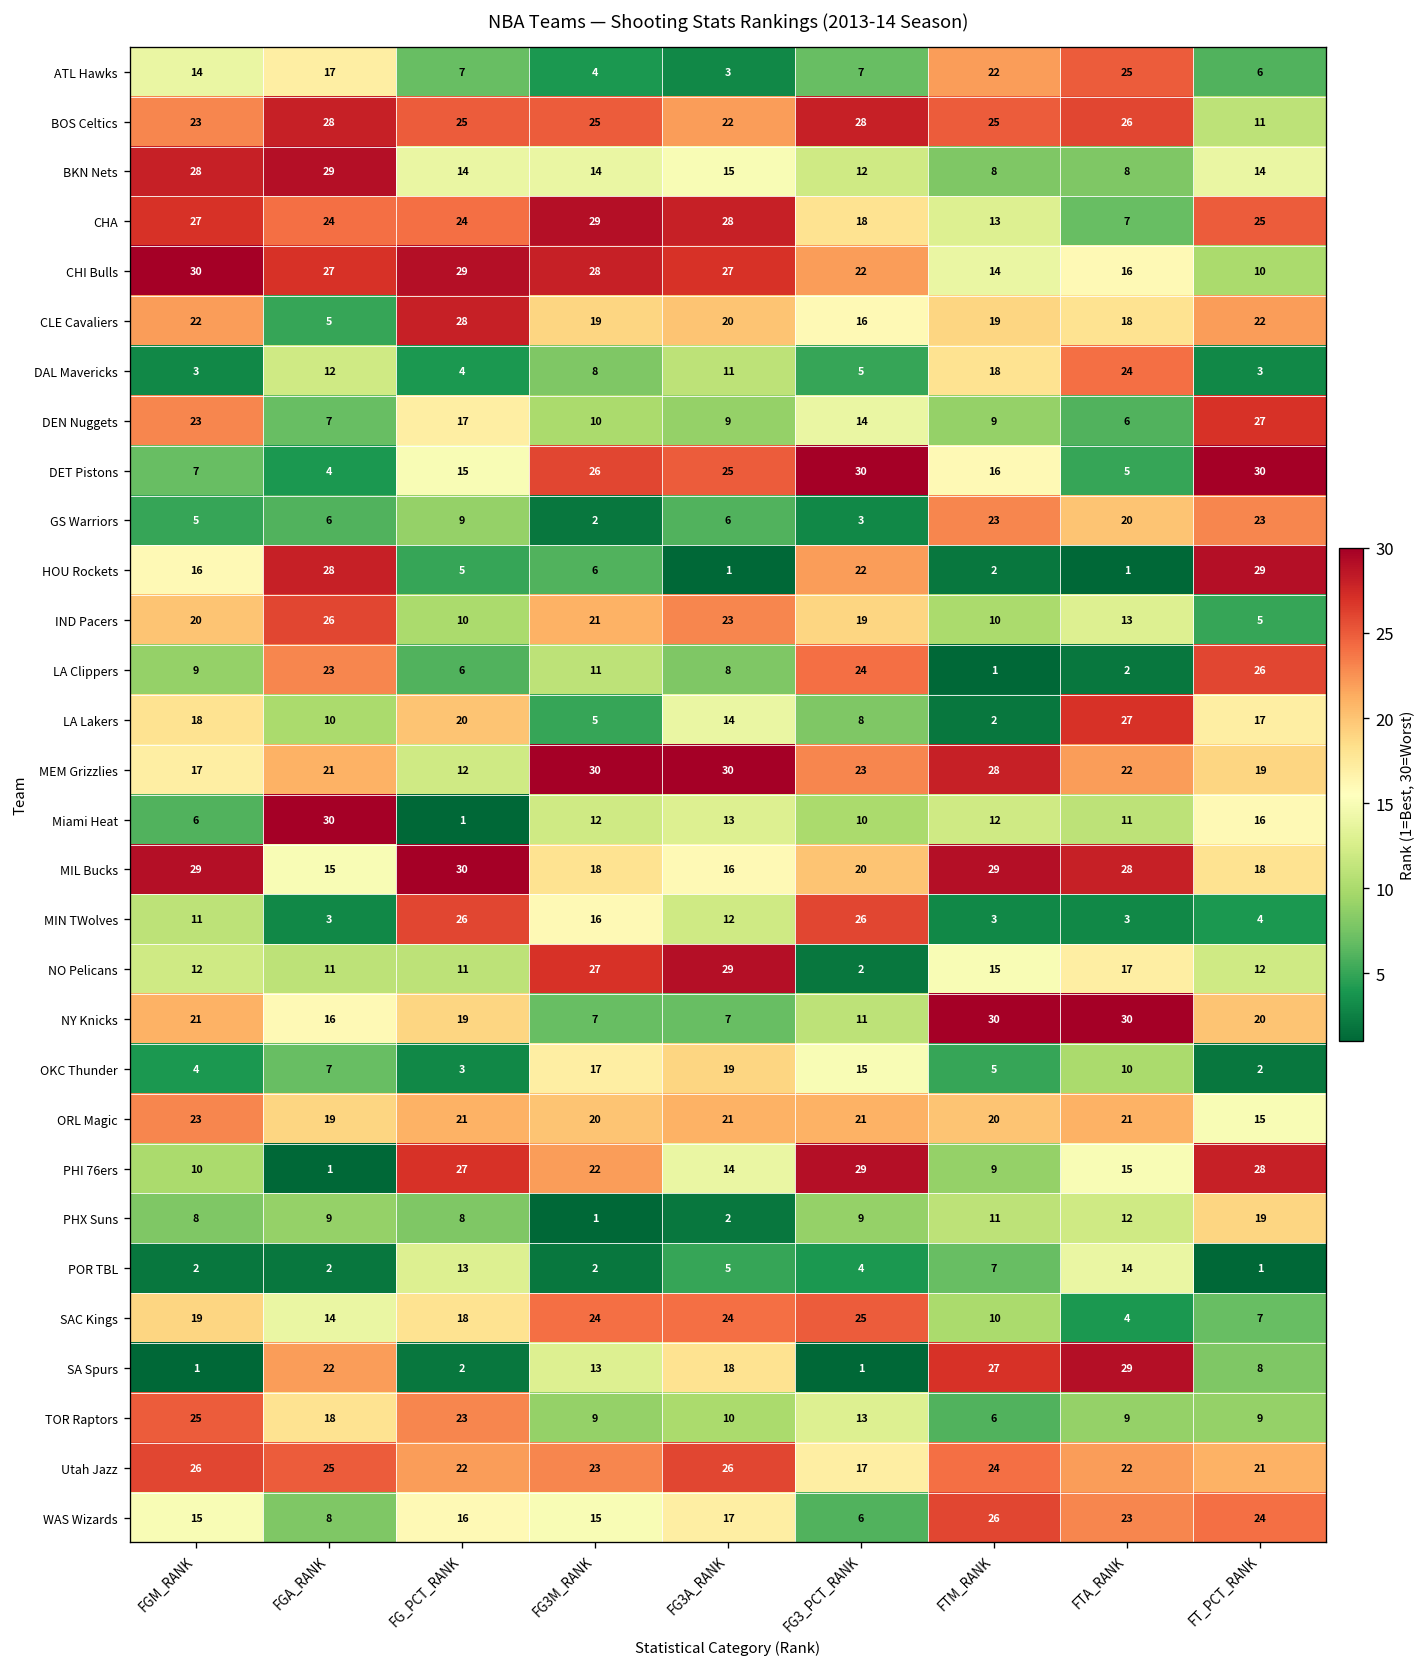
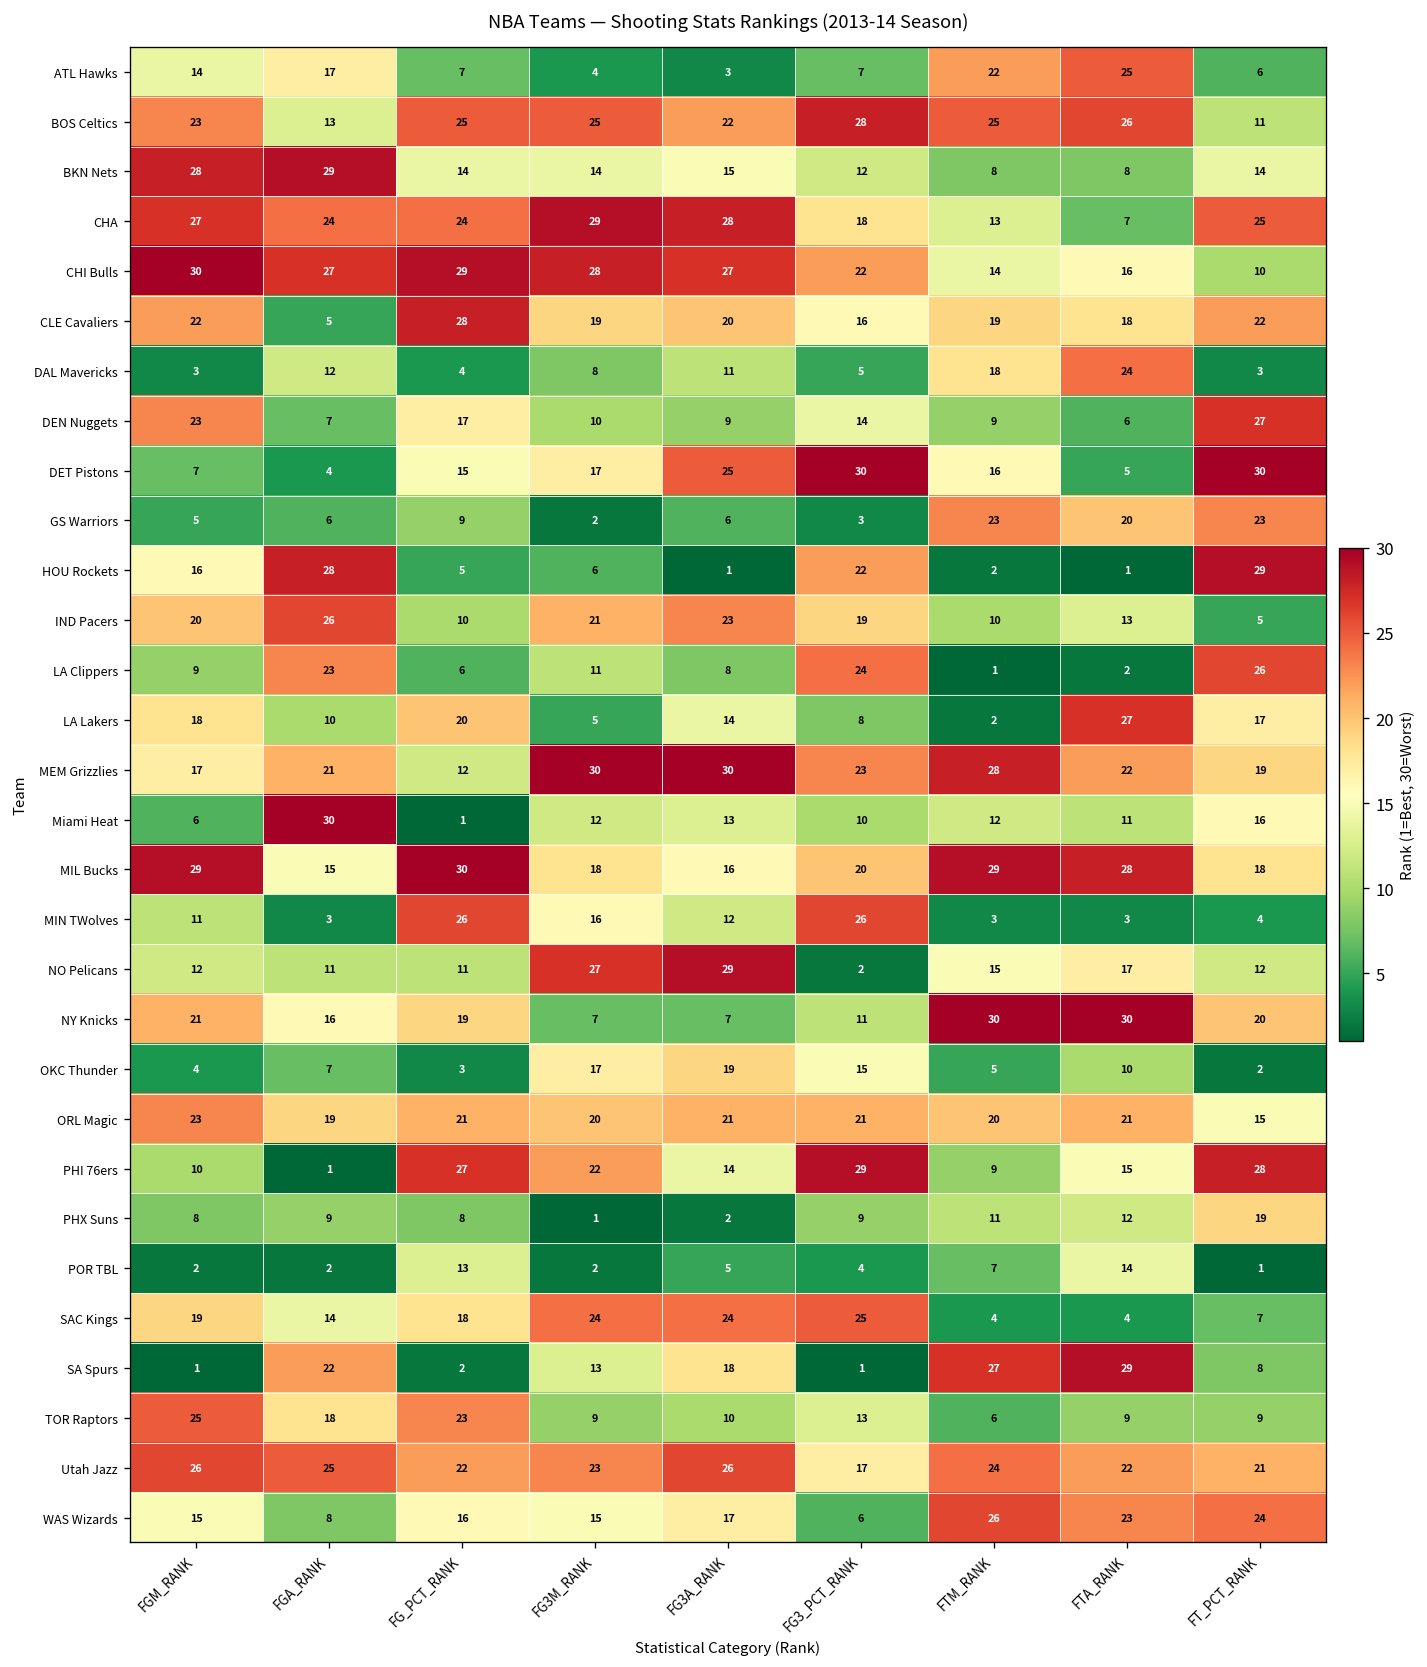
  {
    "BOS Celtics": {
      "FGM_RANK": 23,
-     "FGA_RANK": 28,
+     "FGA_RANK": 13,
      "FG_PCT_RANK": 25,
      "FG3M_RANK": 25,
      "FG3A_RANK": 22,
      "FG3_PCT_RANK": 28,
      "FTM_RANK": 25,
      "FTA_RANK": 26,
      "FT_PCT_RANK": 11
    },
    "DET Pistons": {
      "FGM_RANK": 7,
      "FGA_RANK": 4,
      "FG_PCT_RANK": 15,
-     "FG3M_RANK": 26,
+     "FG3M_RANK": 17,
      "FG3A_RANK": 25,
      "FG3_PCT_RANK": 30,
      "FTM_RANK": 16,
      "FTA_RANK": 5,
      "FT_PCT_RANK": 30
    },
    "SAC Kings": {
      "FGM_RANK": 19,
      "FGA_RANK": 14,
      "FG_PCT_RANK": 18,
      "FG3M_RANK": 24,
      "FG3A_RANK": 24,
      "FG3_PCT_RANK": 25,
-     "FTM_RANK": 10,
+     "FTM_RANK": 4,
      "FTA_RANK": 4,
      "FT_PCT_RANK": 7
    }
  }
